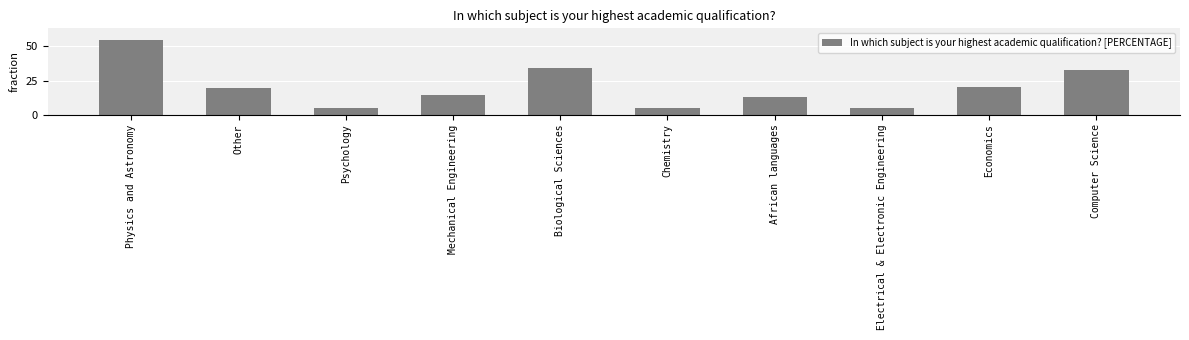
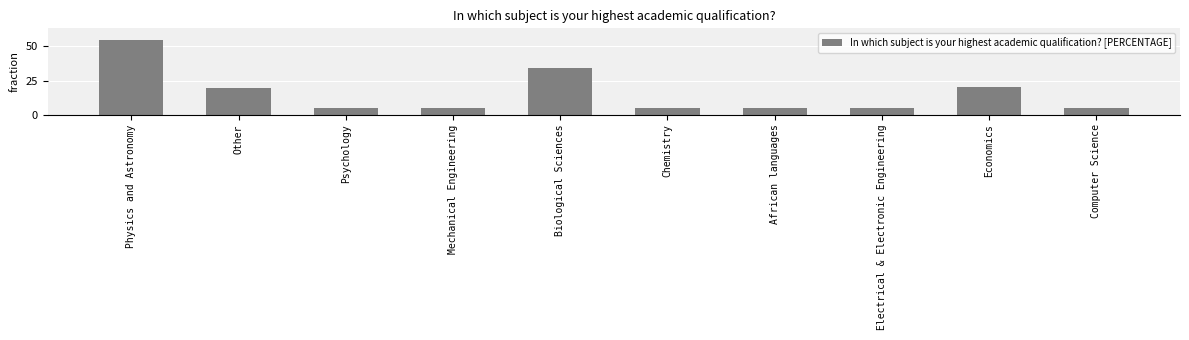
  {
    "Physics and Astronomy": 55,
    "Other": 20,
    "Psychology": 5,
-   "Mechanical Engineering": 15,
+   "Mechanical Engineering": 5,
    "Biological Sciences": 34,
    "Chemistry": 5,
-   "African languages": 13,
+   "African languages": 5,
    "Electrical & Electronic Engineering": 5,
    "Economics": 21,
-   "Computer Science": 33
+   "Computer Science": 5
  }
